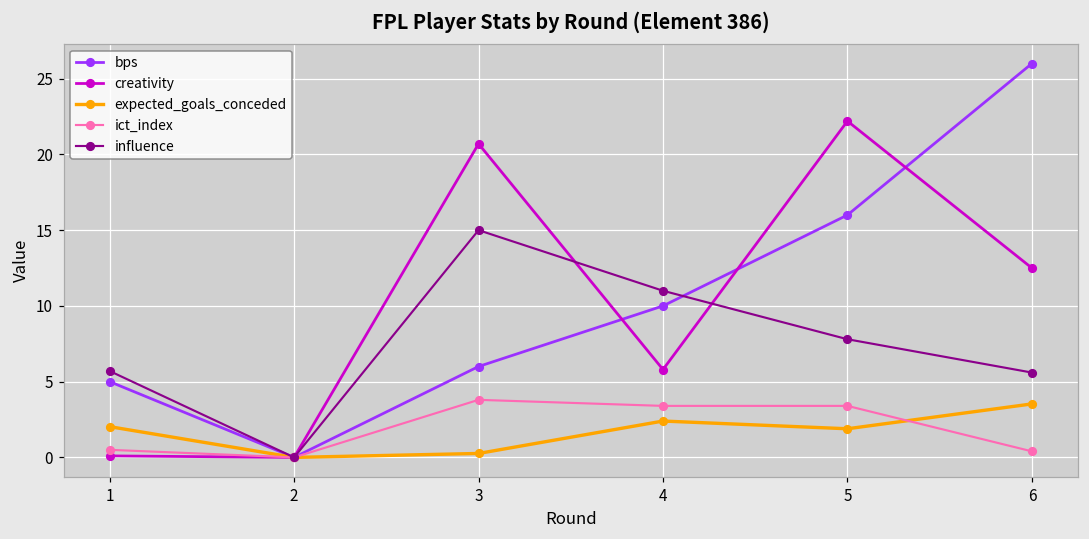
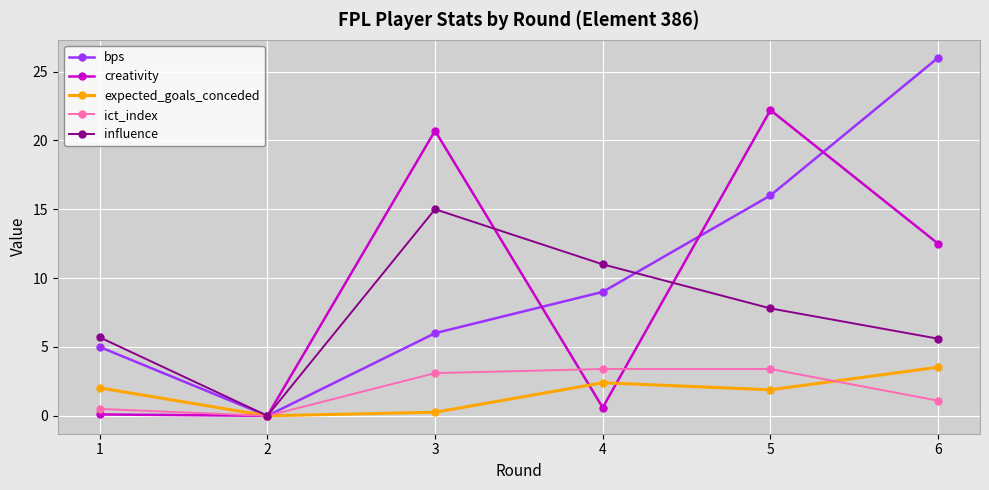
  {
    "bps": {
      "1": 5,
      "3": 6,
-     "4": 10,
+     "4": 9,
      "5": 16,
      "6": 26
    },
    "creativity": {
      "1": 0.1,
      "3": 20.7,
-     "4": 5.8,
+     "4": 0.6,
      "5": 22.2,
      "6": 12.5
    },
    "expected_goals_conceded": {
      "1": 2.0,
      "3": 0.3,
      "4": 2.4,
      "5": 1.9,
      "6": 3.5
    },
    "ict_index": {
      "1": 0.5,
-     "3": 3.8,
+     "3": 3.1,
      "4": 3.4,
      "5": 3.4,
-     "6": 0.4
+     "6": 1.1
    },
    "influence": {
      "1": 5.7,
      "3": 15.0,
      "4": 11.0,
      "5": 7.8,
      "6": 5.6
    }
  }
